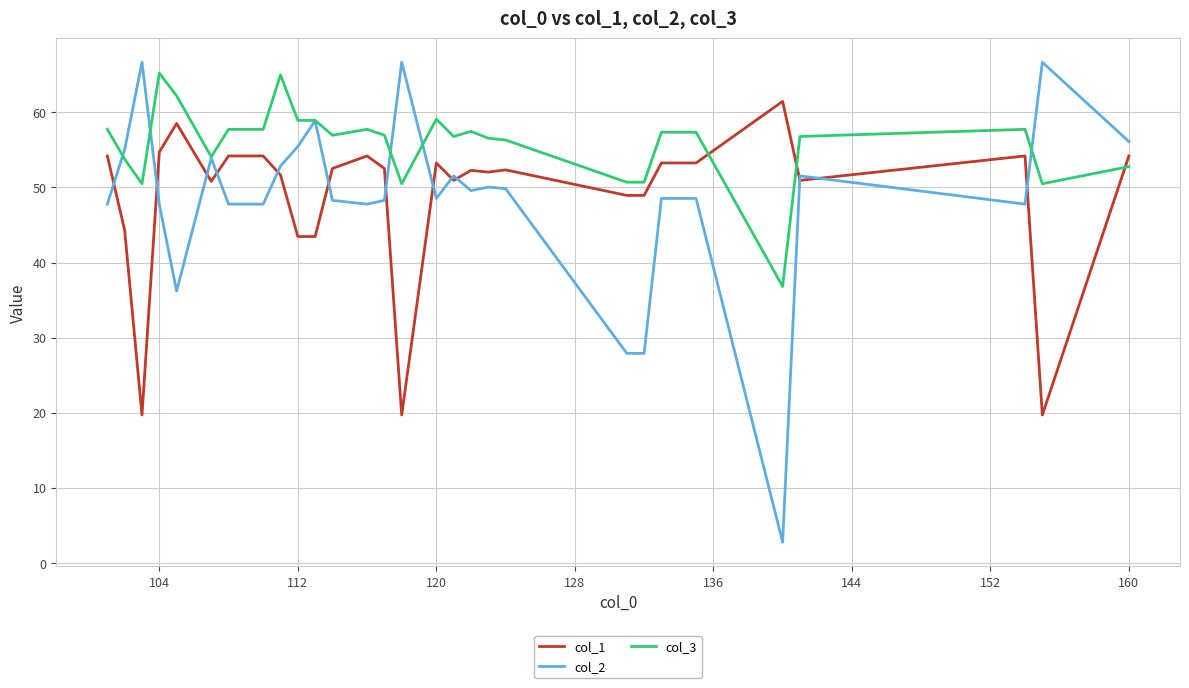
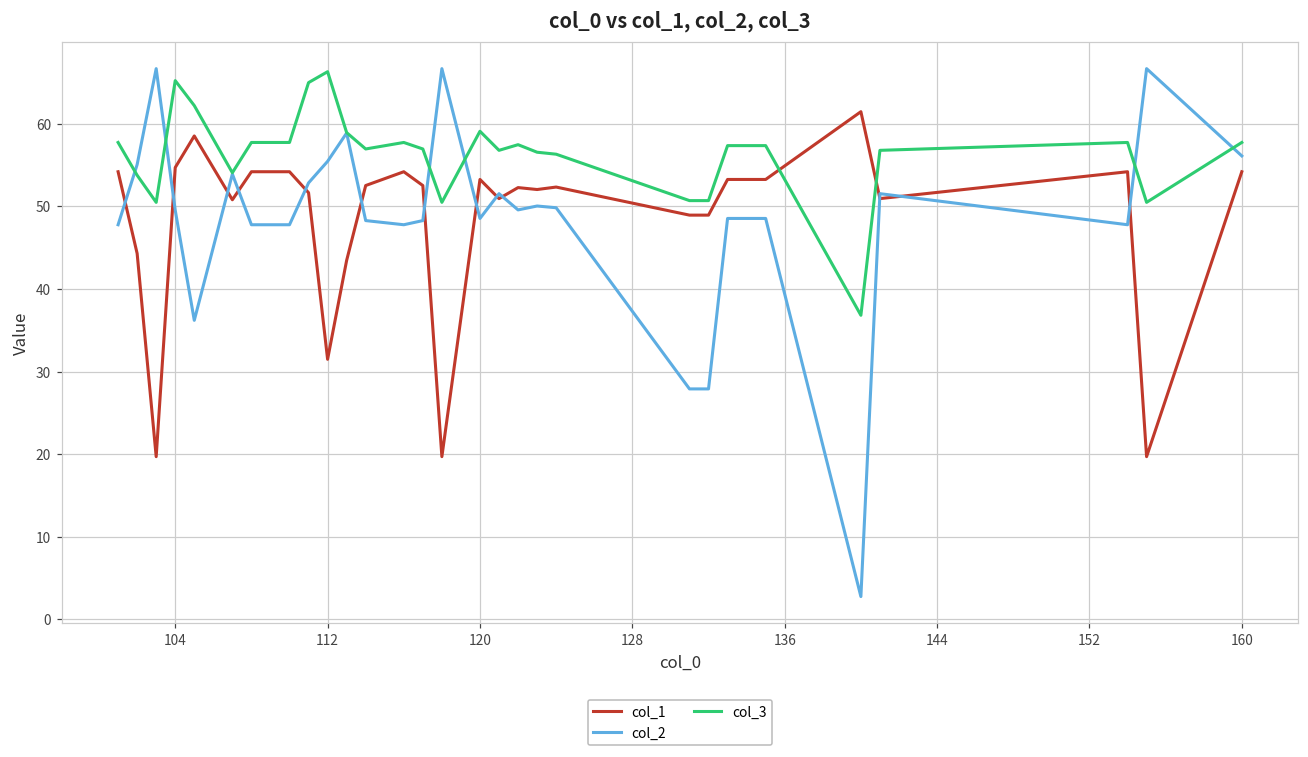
  {
    "col_1": {
      "104": 55,
-     "112": 43,
+     "112": 31,
      "120": 53,
      "160": 54
    },
    "col_2": {
-     "104": 48,
+     "104": 50,
      "112": 55,
      "120": 49,
      "160": 56
    },
    "col_3": {
      "104": 65,
-     "112": 59,
+     "112": 66,
      "120": 59,
-     "160": 53
+     "160": 58
    }
  }
